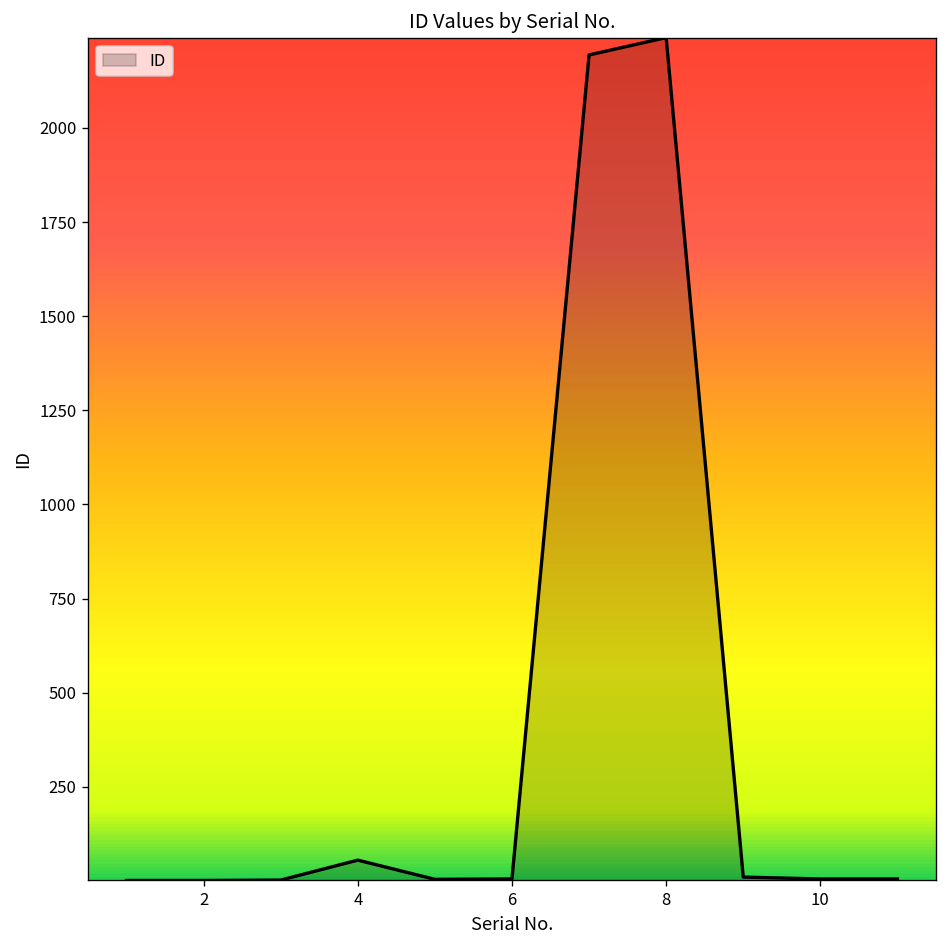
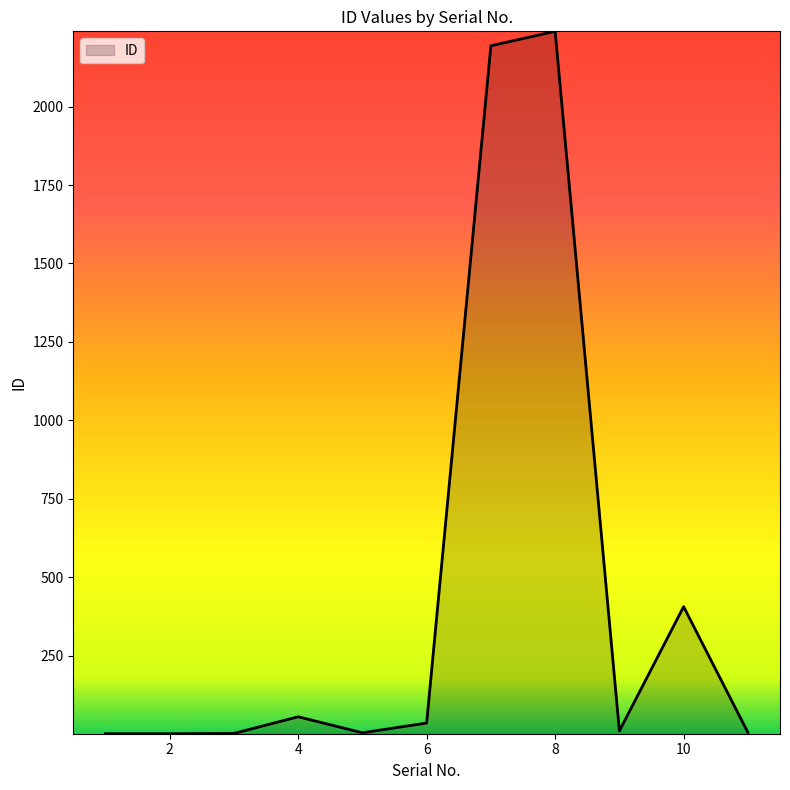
  {
    "2": 0,
    "4": 60,
-   "6": 10,
+   "6": 40,
    "8": 2240,
-   "10": 10
+   "10": 410
  }
